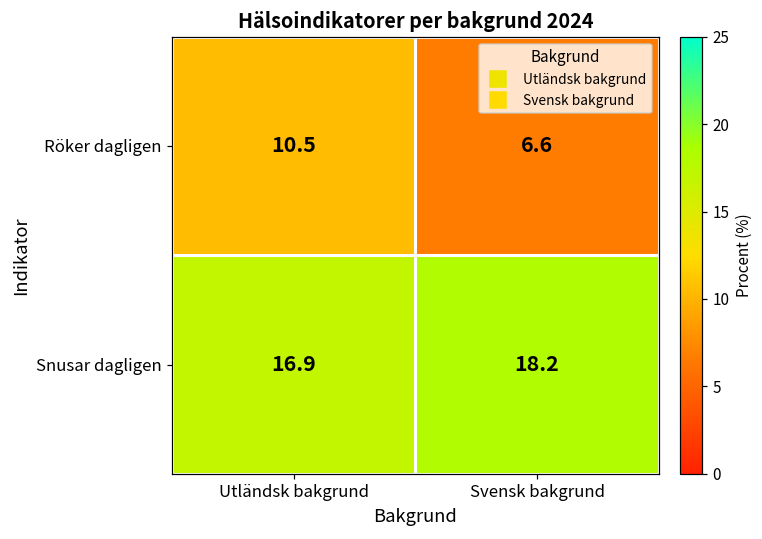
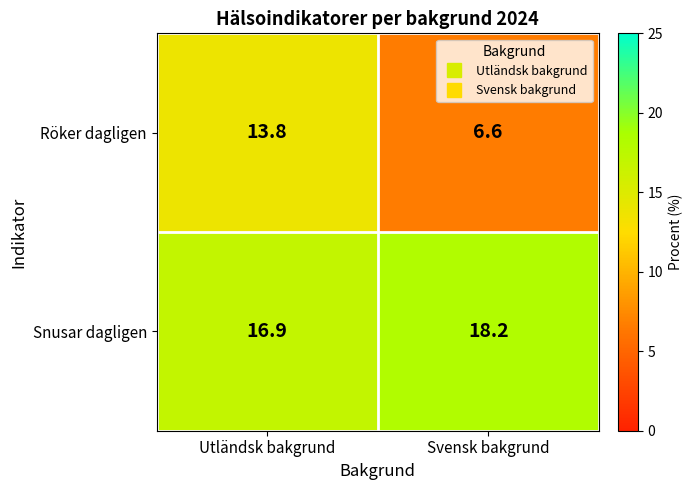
  {
    "Röker dagligen": {
-     "Utländsk bakgrund": 10.5,
+     "Utländsk bakgrund": 13.8,
      "Svensk bakgrund": 6.6
    },
    "Snusar dagligen": {
      "Utländsk bakgrund": 16.9,
      "Svensk bakgrund": 18.2
    }
  }
